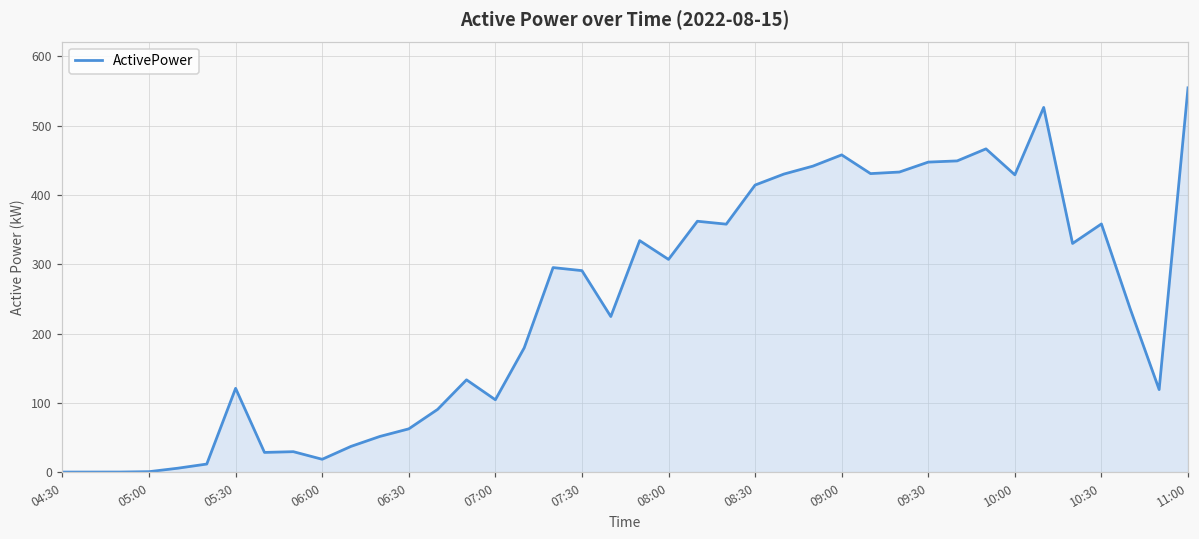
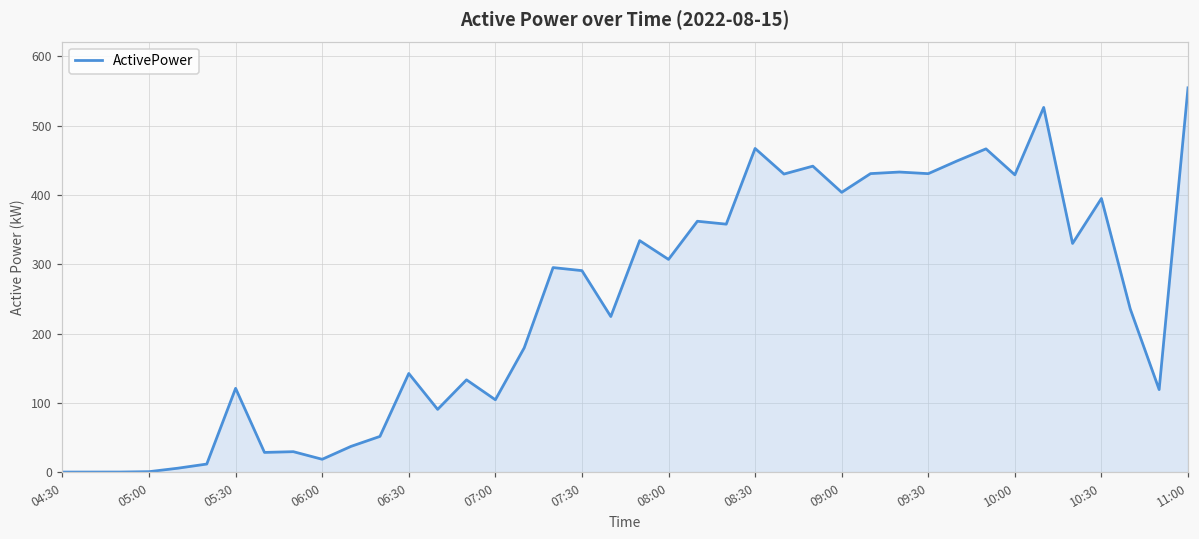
  {
    "04:30": 0,
    "05:00": 0,
    "05:30": 120,
    "06:00": 20,
-   "06:30": 60,
+   "06:30": 140,
    "07:00": 100,
    "07:30": 290,
    "08:00": 310,
-   "08:30": 410,
-   "09:00": 460,
-   "09:30": 450,
+   "08:30": 470,
+   "09:00": 400,
+   "09:30": 430,
    "10:00": 430,
-   "10:30": 360,
+   "10:30": 390,
    "11:00": 550
  }
